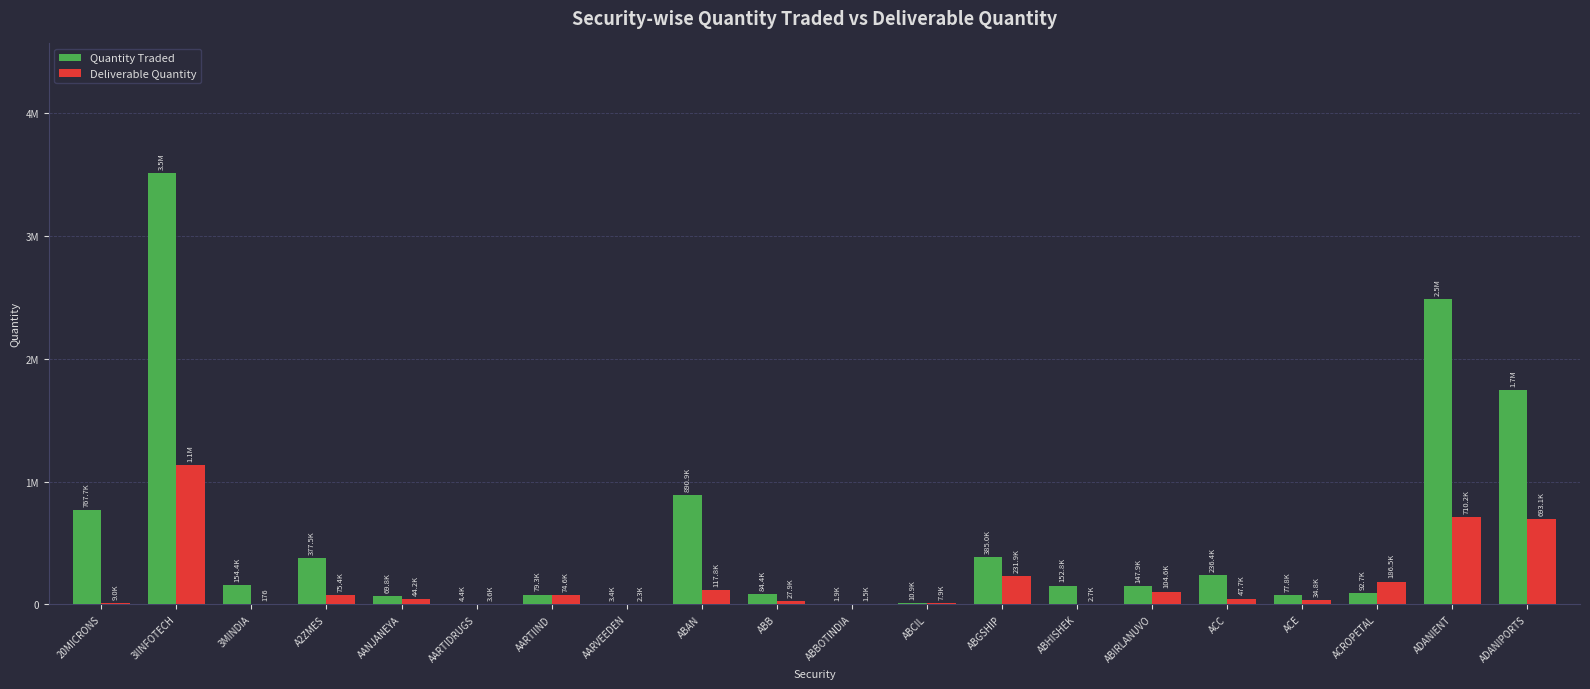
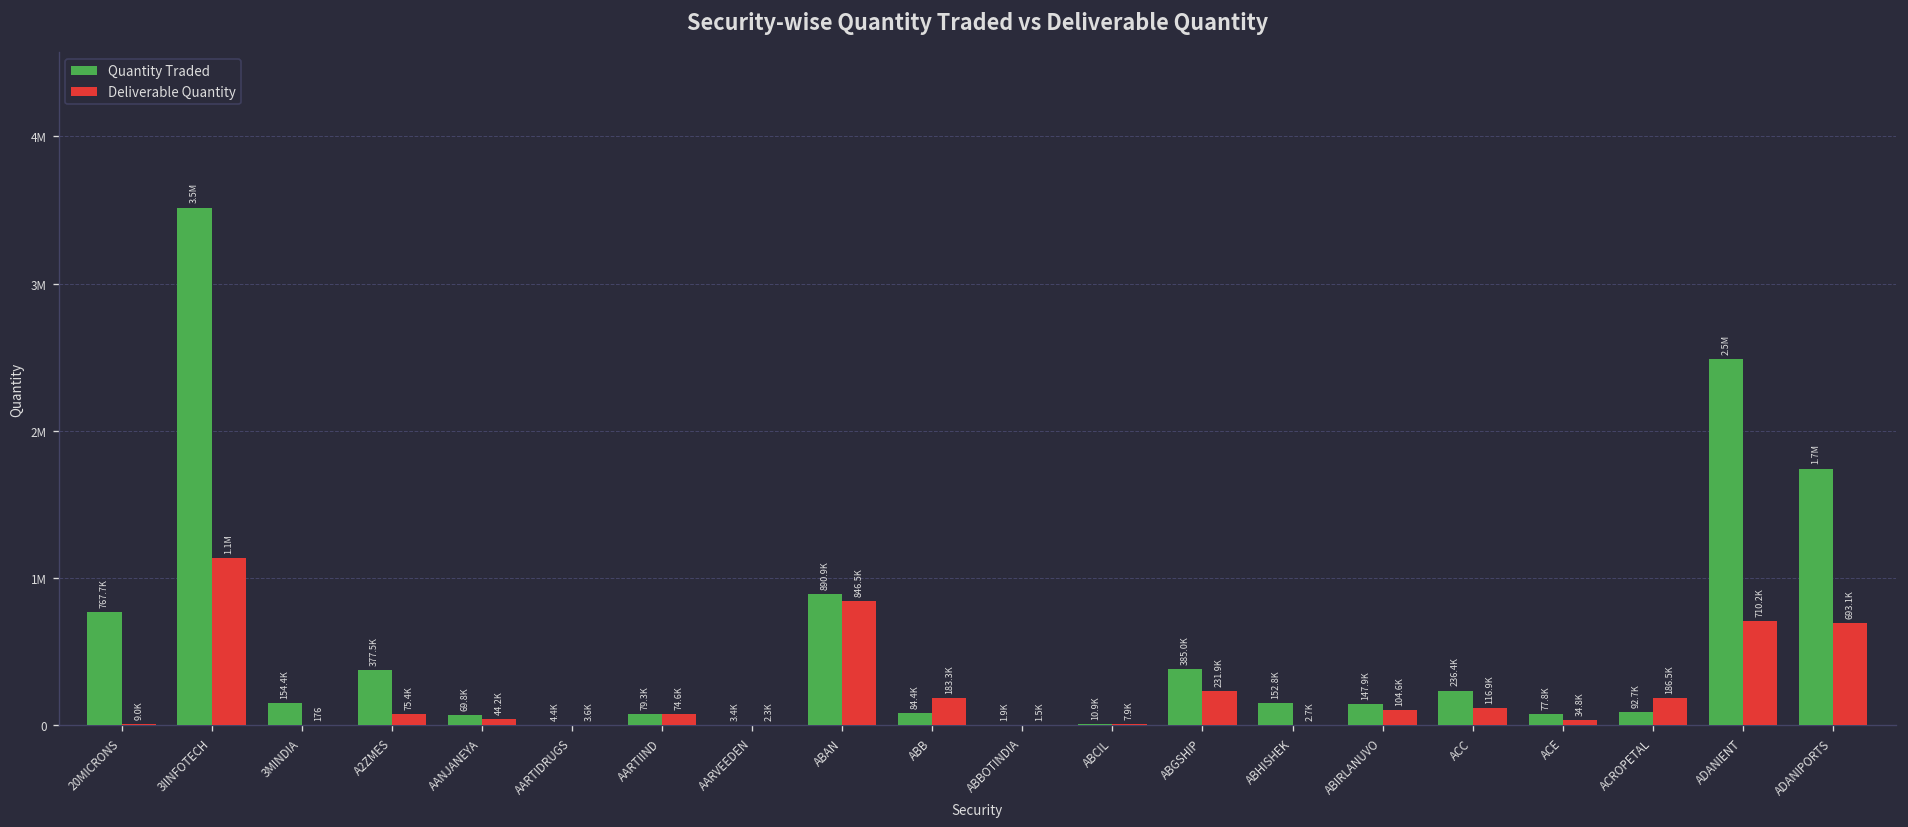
  {
    "Quantity Traded": {
      "20MICRONS": "767.7K",
      "3IINFOTECH": "3.5M",
      "3MINDIA": "154.4K",
      "A2ZMES": "377.5K",
      "AANJANEYA": "69.8K",
      "AARTIDRUGS": "4.4K",
      "AARTIIND": "79.3K",
      "AARVEEDEN": "3.4K",
      "ABAN": "890.9K",
      "ABB": "84.4K",
      "ABBOTINDIA": "1.9K",
      "ABCIL": "10.9K",
      "ABGSHIP": "385.0K",
      "ABHISHEK": "152.8K",
      "ABIRLANUVO": "147.9K",
      "ACC": "236.4K",
      "ACE": "77.8K",
      "ACROPETAL": "92.7K",
      "ADANIENT": "2.5M",
      "ADANIPORTS": "1.7M"
    },
    "Deliverable Quantity": {
      "20MICRONS": "9.0K",
      "3IINFOTECH": "1.1M",
      "3MINDIA": "176",
      "A2ZMES": "75.4K",
      "AANJANEYA": "44.2K",
      "AARTIDRUGS": "3.6K",
      "AARTIIND": "74.6K",
      "AARVEEDEN": "2.3K",
-     "ABAN": "117.8K",
-     "ABB": "27.9K",
+     "ABAN": "846.5K",
+     "ABB": "183.3K",
      "ABBOTINDIA": "1.5K",
      "ABCIL": "7.9K",
      "ABGSHIP": "231.9K",
      "ABHISHEK": "2.7K",
      "ABIRLANUVO": "104.6K",
-     "ACC": "47.7K",
+     "ACC": "116.9K",
      "ACE": "34.8K",
      "ACROPETAL": "186.5K",
      "ADANIENT": "710.2K",
      "ADANIPORTS": "693.1K"
    }
  }
